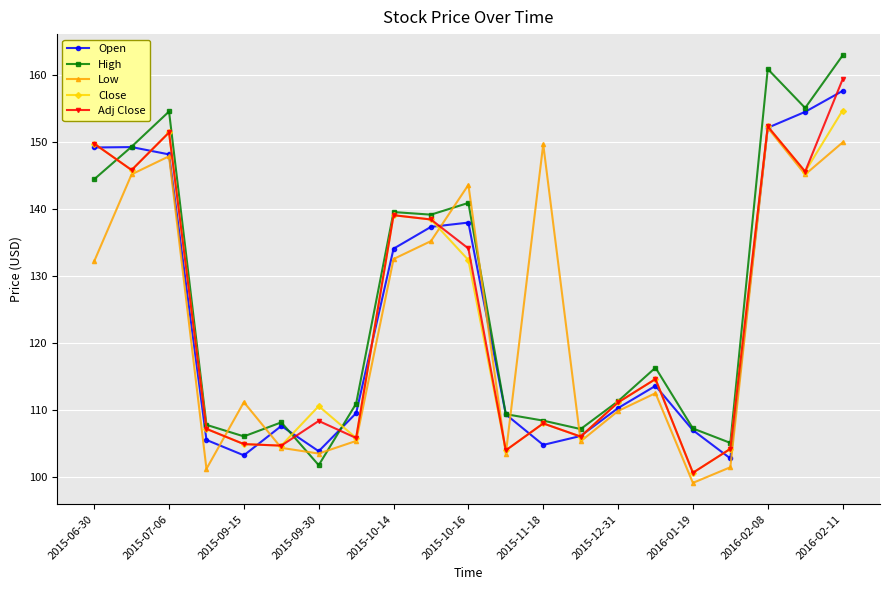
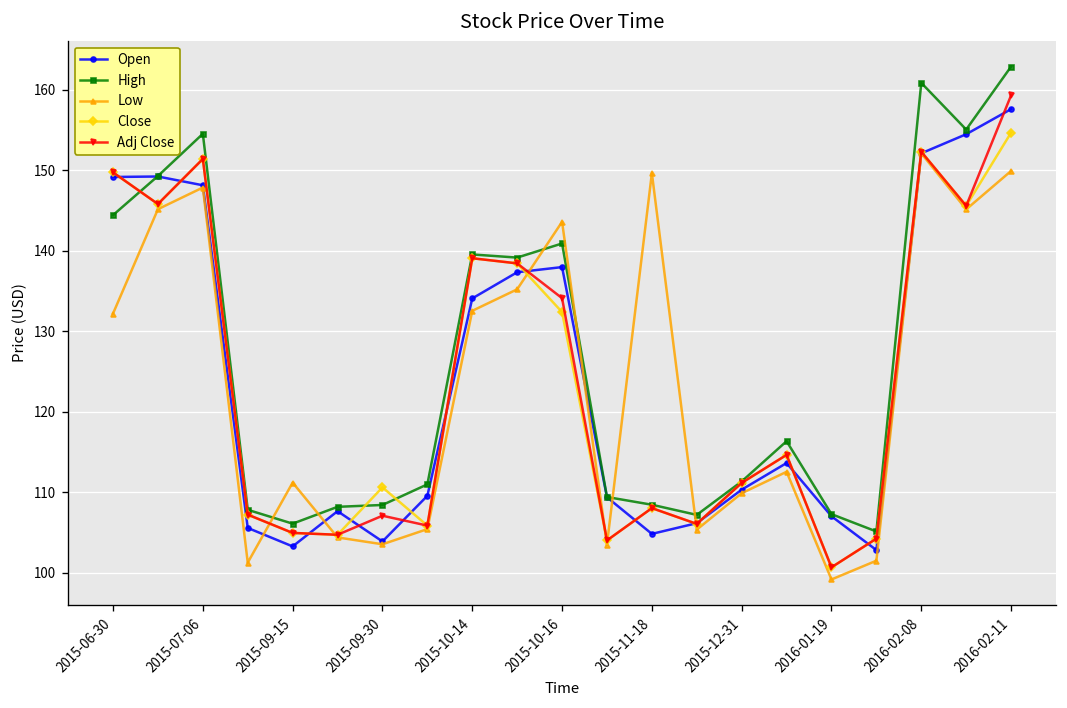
  {
    "Open": {
      "2015-06-30": 149,
      "2015-09-15": 103,
      "2015-10-14": 134,
      "2015-10-16": 138,
      "2015-11-18": 105,
      "2015-12-31": 110,
      "2016-02-11": 158
    },
    "High": {
      "2015-06-30": 144,
      "2015-07-06": 155,
      "2015-09-15": 106,
-     "2015-09-30": 102,
+     "2015-09-30": 108,
      "2015-10-14": 140,
      "2015-10-16": 141,
      "2015-11-18": 108,
      "2016-02-08": 161,
      "2016-02-11": 163
    },
    "Adj Close": {
-     "2015-09-30": 108,
+     "2015-09-30": 107,
      "2015-10-16": 134,
      "2016-02-11": 159
    }
  }
